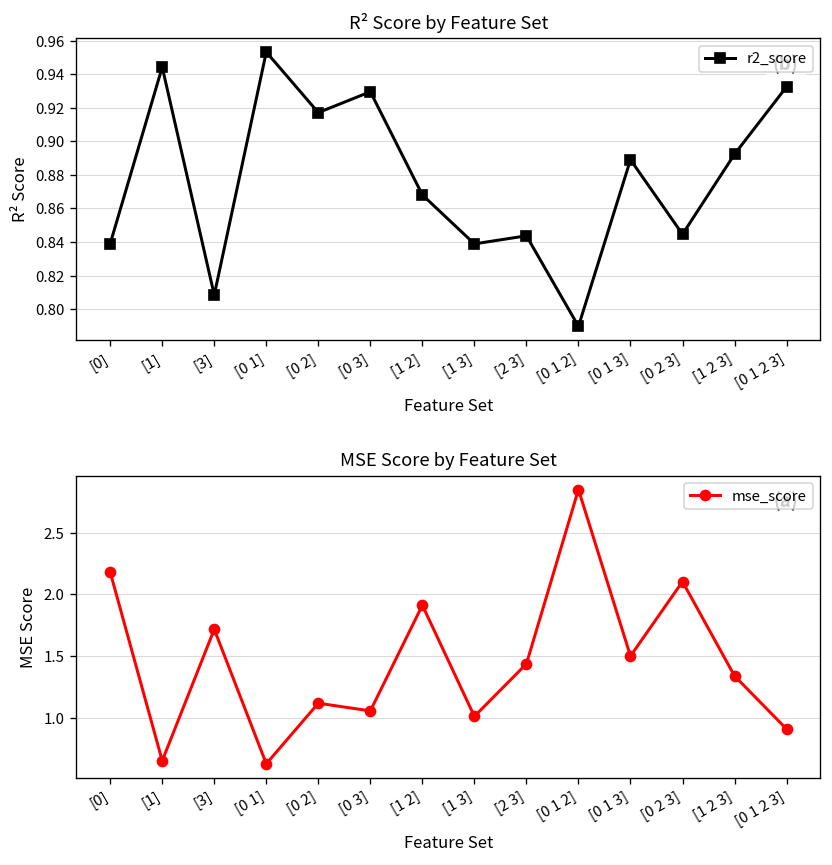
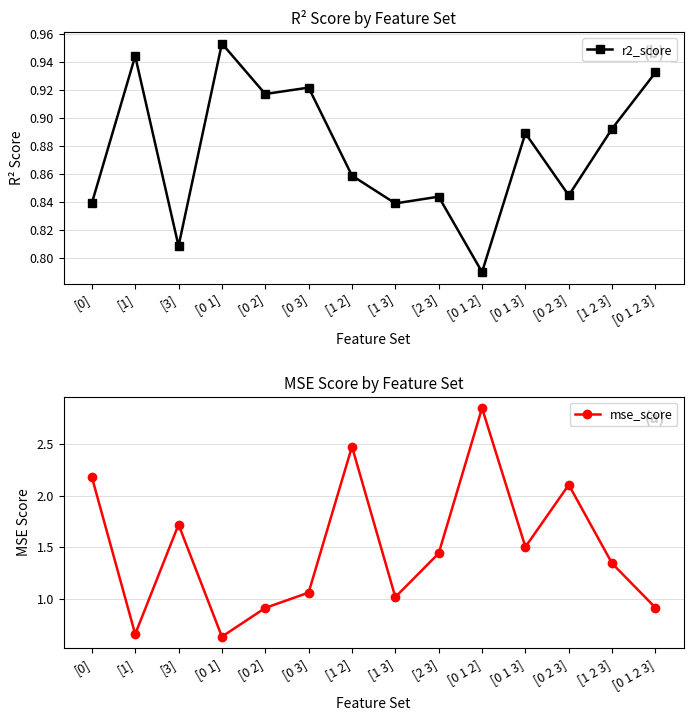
  {
    "R² Score by Feature Set": {
      "[0]": 0.839,
      "[1]": 0.944,
      "[3]": 0.808,
      "[0 1]": 0.953,
      "[0 2]": 0.917,
-     "[0 3]": 0.930,
-     "[1 2]": 0.868,
+     "[0 3]": 0.922,
+     "[1 2]": 0.859,
      "[1 3]": 0.839,
      "[2 3]": 0.844,
      "[0 1 2]": 0.790,
      "[0 1 3]": 0.889,
      "[0 2 3]": 0.845,
      "[1 2 3]": 0.892,
      "[0 1 2 3]": 0.933
    },
    "MSE Score by Feature Set": {
      "[0]": 2.18,
      "[1]": 0.66,
      "[3]": 1.72,
      "[0 1]": 0.63,
-     "[0 2]": 1.12,
+     "[0 2]": 0.91,
      "[0 3]": 1.06,
-     "[1 2]": 1.91,
+     "[1 2]": 2.47,
      "[1 3]": 1.02,
      "[2 3]": 1.44,
      "[0 1 2]": 2.85,
      "[0 1 3]": 1.50,
      "[0 2 3]": 2.10,
      "[1 2 3]": 1.34,
      "[0 1 2 3]": 0.91
    }
  }
